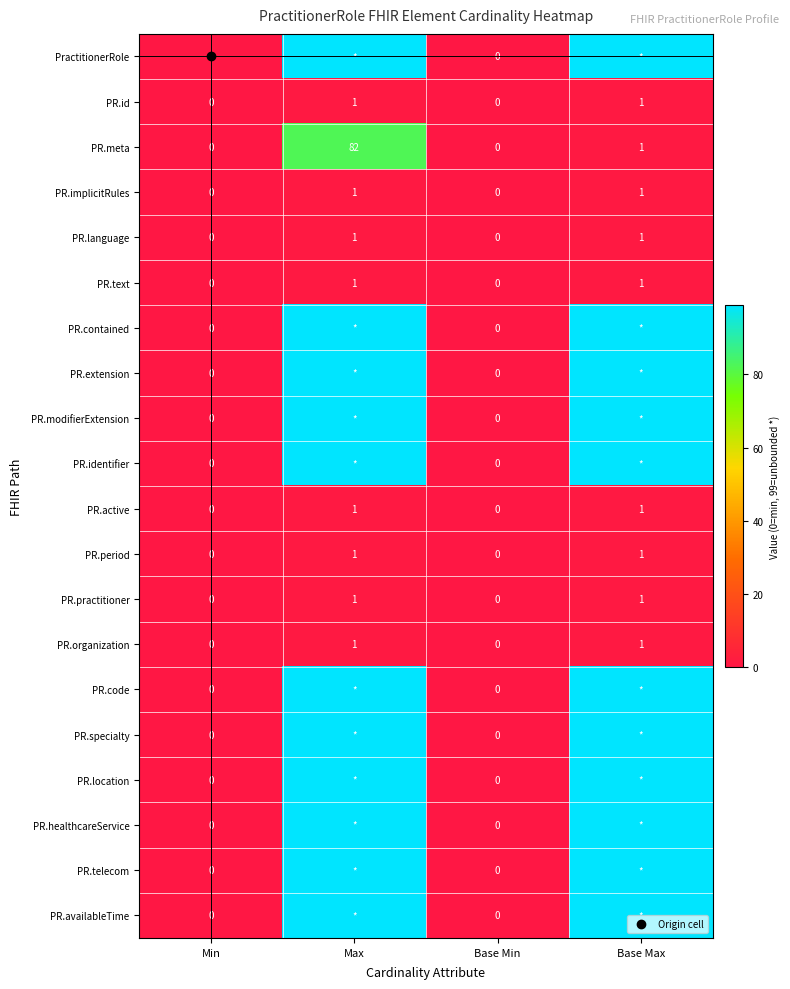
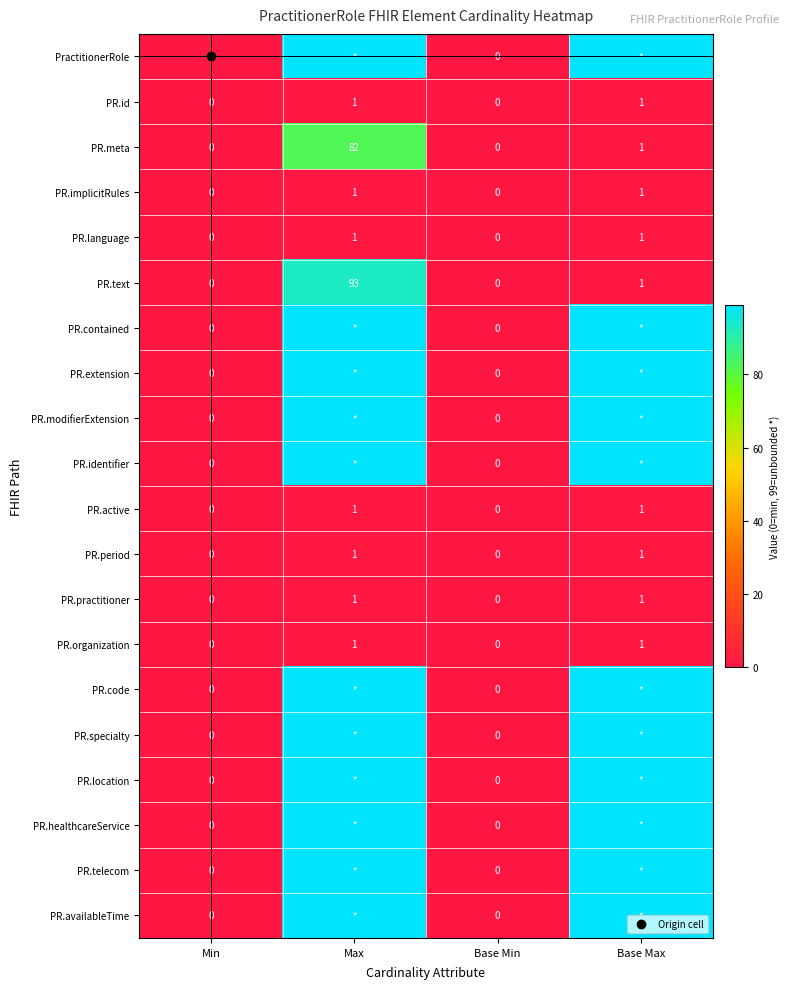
  {
    "PractitionerRole": {
      "Base Min": 0
    },
    "PR.id": {
      "Min": 0,
      "Max": 1,
      "Base Min": 0,
      "Base Max": 1
    },
    "PR.meta": {
      "Min": 0,
      "Max": 82,
      "Base Min": 0,
      "Base Max": 1
    },
    "PR.implicitRules": {
      "Min": 0,
      "Max": 1,
      "Base Min": 0,
      "Base Max": 1
    },
    "PR.language": {
      "Min": 0,
      "Max": 1,
      "Base Min": 0,
      "Base Max": 1
    },
    "PR.text": {
      "Min": 0,
-     "Max": 1,
+     "Max": 93,
      "Base Min": 0,
      "Base Max": 1
    },
    "PR.contained": {
      "Min": 0,
      "Base Min": 0
    },
    "PR.extension": {
      "Min": 0,
      "Base Min": 0
    },
    "PR.modifierExtension": {
      "Min": 0,
      "Base Min": 0
    },
    "PR.identifier": {
      "Min": 0,
      "Base Min": 0
    },
    "PR.active": {
      "Min": 0,
      "Max": 1,
      "Base Min": 0,
      "Base Max": 1
    },
    "PR.period": {
      "Min": 0,
      "Max": 1,
      "Base Min": 0,
      "Base Max": 1
    },
    "PR.practitioner": {
      "Min": 0,
      "Max": 1,
      "Base Min": 0,
      "Base Max": 1
    },
    "PR.organization": {
      "Min": 0,
      "Max": 1,
      "Base Min": 0,
      "Base Max": 1
    },
    "PR.code": {
      "Min": 0,
      "Base Min": 0
    },
    "PR.specialty": {
      "Min": 0,
      "Base Min": 0
    },
    "PR.location": {
      "Min": 0,
      "Base Min": 0
    },
    "PR.healthcareService": {
      "Min": 0,
      "Base Min": 0
    },
    "PR.telecom": {
      "Min": 0,
      "Base Min": 0
    },
    "PR.availableTime": {
      "Min": 0,
      "Base Min": 0
    }
  }
